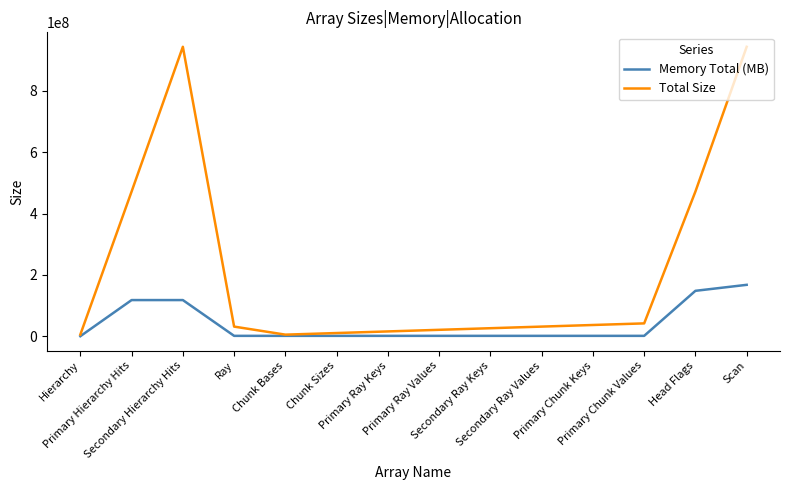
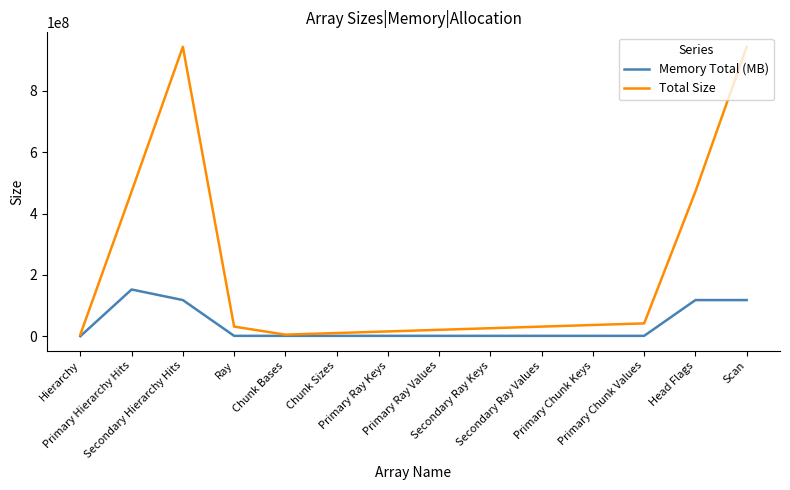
  {
    "Memory Total (MB)": {
-     "Primary Hierarchy Hits": 120000000,
+     "Primary Hierarchy Hits": 150000000,
      "Secondary Hierarchy Hits": 120000000,
      "Ray": 0,
      "Chunk Sizes": 0,
      "Primary Ray Keys": 0,
      "Primary Ray Values": 0,
      "Secondary Ray Keys": 0,
      "Secondary Ray Values": 0,
      "Primary Chunk Keys": 0,
      "Primary Chunk Values": 0,
-     "Head Flags": 150000000,
-     "Scan": 170000000
+     "Head Flags": 120000000,
+     "Scan": 120000000
    },
    "Total Size": {
      "Primary Hierarchy Hits": 470000000,
      "Secondary Hierarchy Hits": 940000000,
      "Ray": 30000000,
      "Chunk Sizes": 10000000,
      "Primary Ray Keys": 20000000,
      "Primary Ray Values": 20000000,
      "Secondary Ray Keys": 30000000,
      "Secondary Ray Values": 30000000,
      "Primary Chunk Keys": 40000000,
      "Primary Chunk Values": 40000000,
      "Head Flags": 470000000
    }
  }
